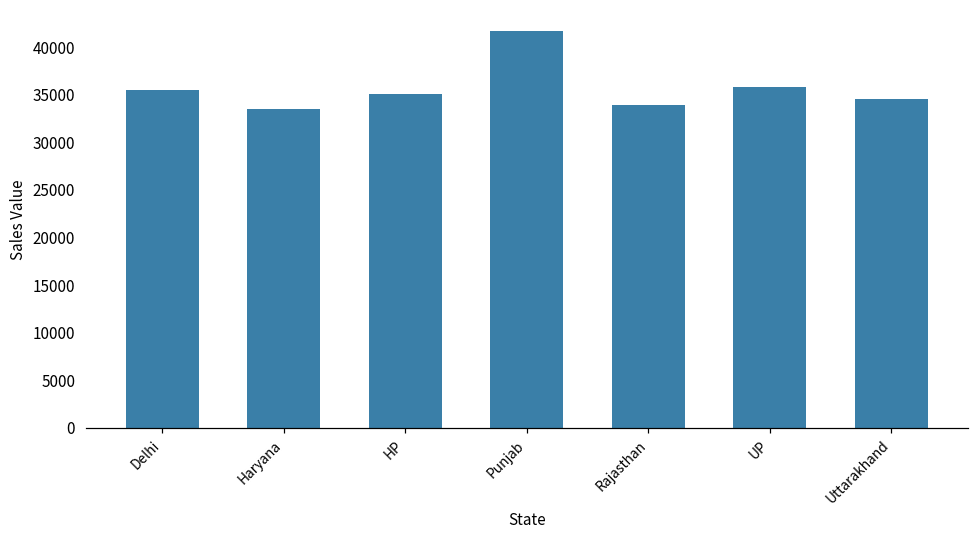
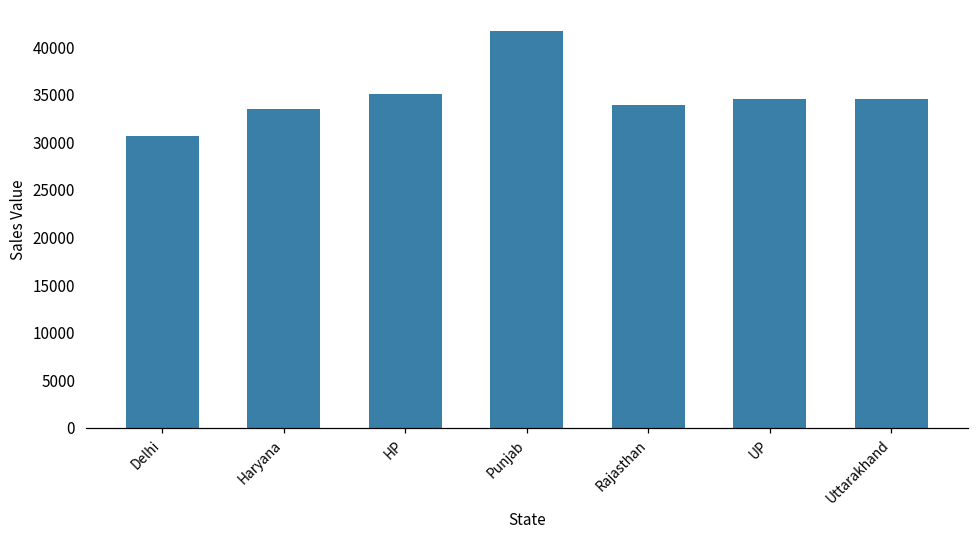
  {
-   "Delhi": 35000,
+   "Delhi": 31000,
    "Haryana": 34000,
    "HP": 35000,
    "Punjab": 42000,
    "Rajasthan": 34000,
-   "UP": 36000,
+   "UP": 35000,
    "Uttarakhand": 35000
  }
